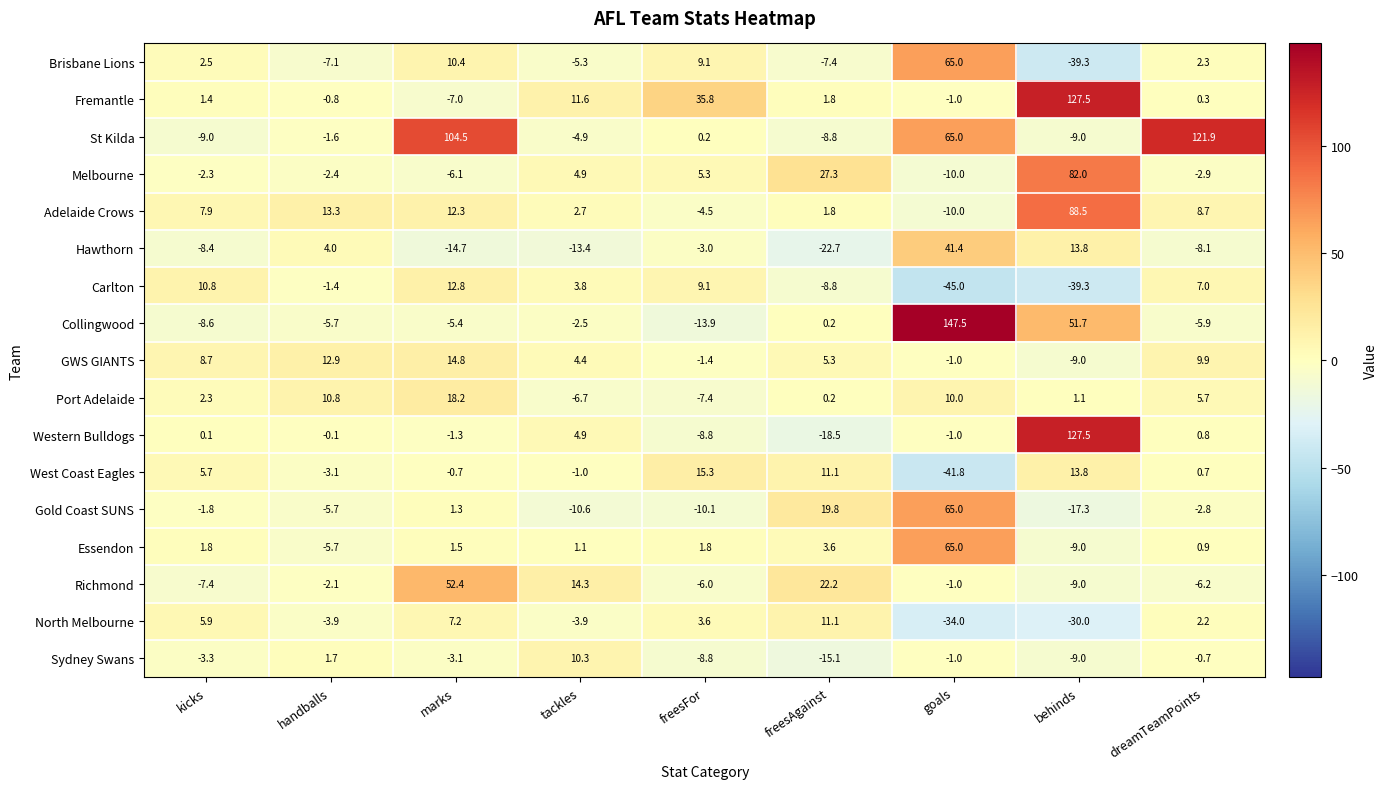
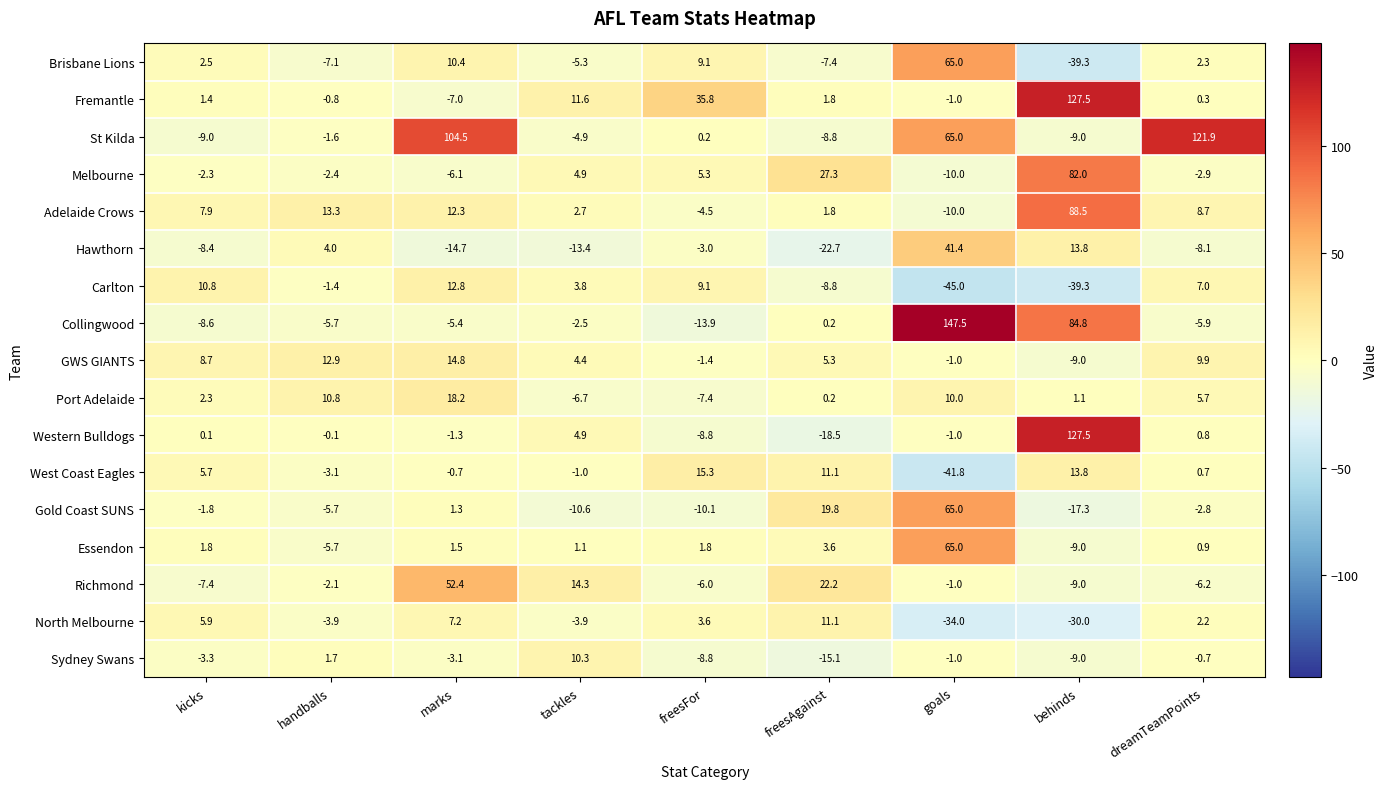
  {
    "Brisbane Lions": {
      "kicks": 2.5,
      "handballs": -7.1,
      "marks": 10.4,
      "tackles": -5.3,
      "freesFor": 9.1,
      "freesAgainst": -7.4,
      "goals": 65.0,
      "behinds": -39.3,
      "dreamTeamPoints": 2.3
    },
    "Fremantle": {
      "kicks": 1.4,
      "handballs": -0.8,
      "marks": -7.0,
      "tackles": 11.6,
      "freesFor": 35.8,
      "freesAgainst": 1.8,
      "goals": -1.0,
      "behinds": 127.5,
      "dreamTeamPoints": 0.3
    },
    "St Kilda": {
      "kicks": -9.0,
      "handballs": -1.6,
      "marks": 104.5,
      "tackles": -4.9,
      "freesFor": 0.2,
      "freesAgainst": -8.8,
      "goals": 65.0,
      "behinds": -9.0,
      "dreamTeamPoints": 121.9
    },
    "Melbourne": {
      "kicks": -2.3,
      "handballs": -2.4,
      "marks": -6.1,
      "tackles": 4.9,
      "freesFor": 5.3,
      "freesAgainst": 27.3,
      "goals": -10.0,
      "behinds": 82.0,
      "dreamTeamPoints": -2.9
    },
    "Adelaide Crows": {
      "kicks": 7.9,
      "handballs": 13.3,
      "marks": 12.3,
      "tackles": 2.7,
      "freesFor": -4.5,
      "freesAgainst": 1.8,
      "goals": -10.0,
      "behinds": 88.5,
      "dreamTeamPoints": 8.7
    },
    "Hawthorn": {
      "kicks": -8.4,
      "handballs": 4.0,
      "marks": -14.7,
      "tackles": -13.4,
      "freesFor": -3.0,
      "freesAgainst": -22.7,
      "goals": 41.4,
      "behinds": 13.8,
      "dreamTeamPoints": -8.1
    },
    "Carlton": {
      "kicks": 10.8,
      "handballs": -1.4,
      "marks": 12.8,
      "tackles": 3.8,
      "freesFor": 9.1,
      "freesAgainst": -8.8,
      "goals": -45.0,
      "behinds": -39.3,
      "dreamTeamPoints": 7.0
    },
    "Collingwood": {
      "kicks": -8.6,
      "handballs": -5.7,
      "marks": -5.4,
      "tackles": -2.5,
      "freesFor": -13.9,
      "freesAgainst": 0.2,
      "goals": 147.5,
-     "behinds": 51.7,
+     "behinds": 84.8,
      "dreamTeamPoints": -5.9
    },
    "GWS GIANTS": {
      "kicks": 8.7,
      "handballs": 12.9,
      "marks": 14.8,
      "tackles": 4.4,
      "freesFor": -1.4,
      "freesAgainst": 5.3,
      "goals": -1.0,
      "behinds": -9.0,
      "dreamTeamPoints": 9.9
    },
    "Port Adelaide": {
      "kicks": 2.3,
      "handballs": 10.8,
      "marks": 18.2,
      "tackles": -6.7,
      "freesFor": -7.4,
      "freesAgainst": 0.2,
      "goals": 10.0,
      "behinds": 1.1,
      "dreamTeamPoints": 5.7
    },
    "Western Bulldogs": {
      "kicks": 0.1,
      "handballs": -0.1,
      "marks": -1.3,
      "tackles": 4.9,
      "freesFor": -8.8,
      "freesAgainst": -18.5,
      "goals": -1.0,
      "behinds": 127.5,
      "dreamTeamPoints": 0.8
    },
    "West Coast Eagles": {
      "kicks": 5.7,
      "handballs": -3.1,
      "marks": -0.7,
      "tackles": -1.0,
      "freesFor": 15.3,
      "freesAgainst": 11.1,
      "goals": -41.8,
      "behinds": 13.8,
      "dreamTeamPoints": 0.7
    },
    "Gold Coast SUNS": {
      "kicks": -1.8,
      "handballs": -5.7,
      "marks": 1.3,
      "tackles": -10.6,
      "freesFor": -10.1,
      "freesAgainst": 19.8,
      "goals": 65.0,
      "behinds": -17.3,
      "dreamTeamPoints": -2.8
    },
    "Essendon": {
      "kicks": 1.8,
      "handballs": -5.7,
      "marks": 1.5,
      "tackles": 1.1,
      "freesFor": 1.8,
      "freesAgainst": 3.6,
      "goals": 65.0,
      "behinds": -9.0,
      "dreamTeamPoints": 0.9
    },
    "Richmond": {
      "kicks": -7.4,
      "handballs": -2.1,
      "marks": 52.4,
      "tackles": 14.3,
      "freesFor": -6.0,
      "freesAgainst": 22.2,
      "goals": -1.0,
      "behinds": -9.0,
      "dreamTeamPoints": -6.2
    },
    "North Melbourne": {
      "kicks": 5.9,
      "handballs": -3.9,
      "marks": 7.2,
      "tackles": -3.9,
      "freesFor": 3.6,
      "freesAgainst": 11.1,
      "goals": -34.0,
      "behinds": -30.0,
      "dreamTeamPoints": 2.2
    },
    "Sydney Swans": {
      "kicks": -3.3,
      "handballs": 1.7,
      "marks": -3.1,
      "tackles": 10.3,
      "freesFor": -8.8,
      "freesAgainst": -15.1,
      "goals": -1.0,
      "behinds": -9.0,
      "dreamTeamPoints": -0.7
    }
  }
